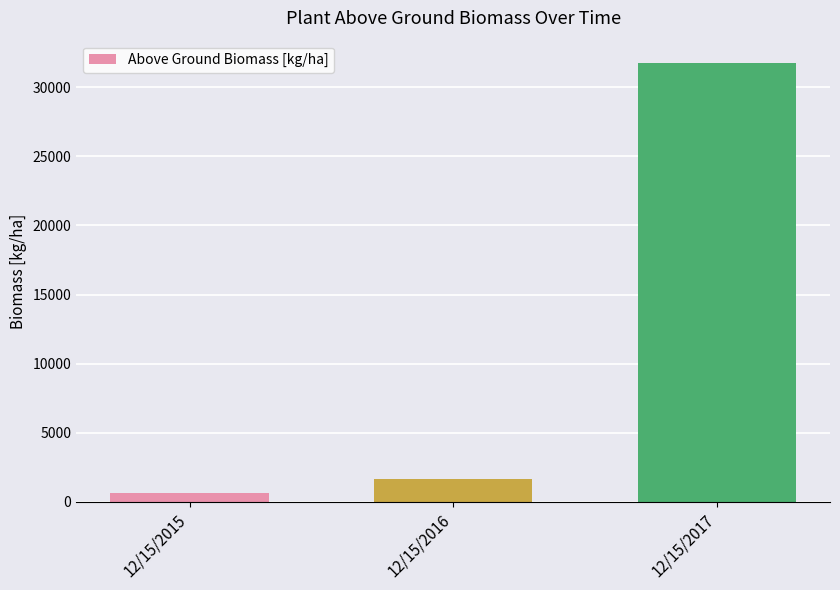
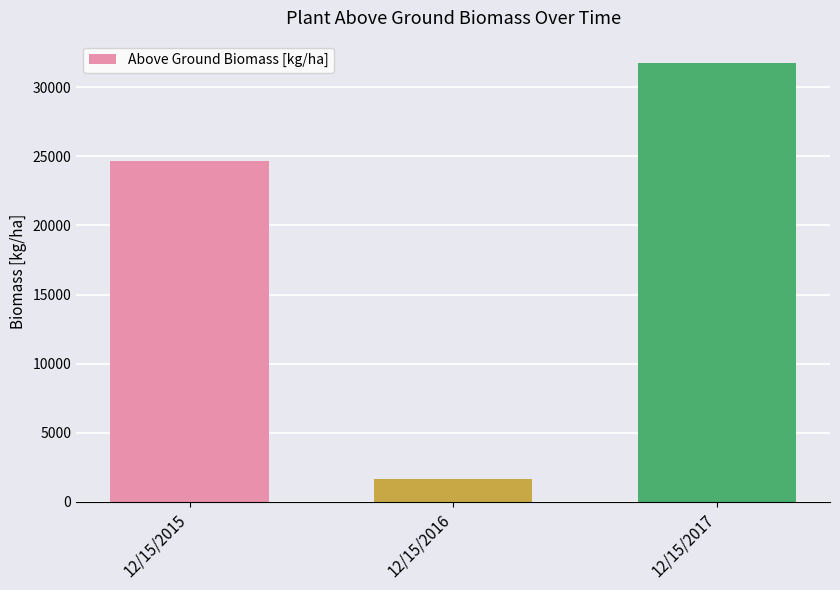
  {
-   "12/15/2015": 700,
+   "12/15/2015": 24600,
    "12/15/2016": 1600,
    "12/15/2017": 31800
  }
